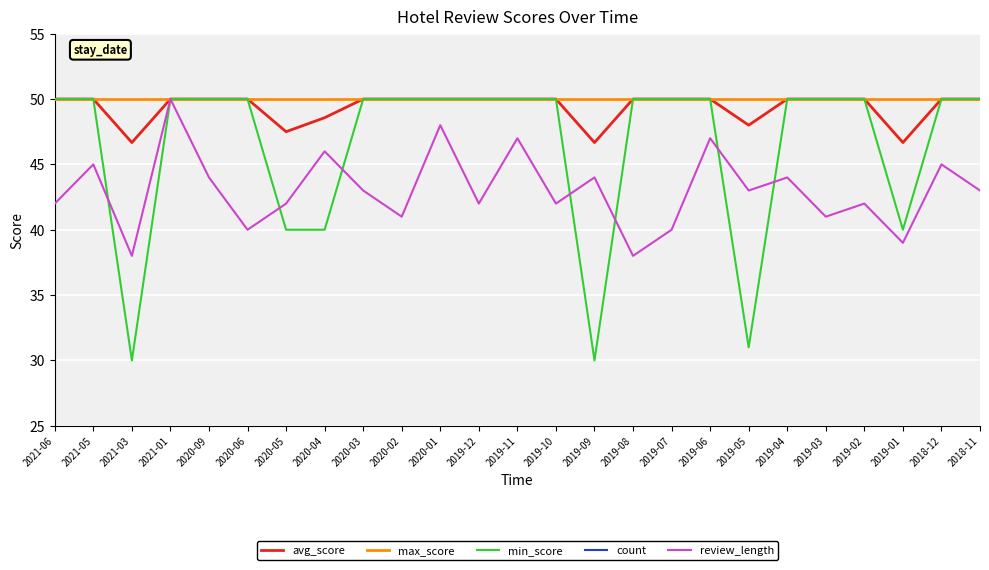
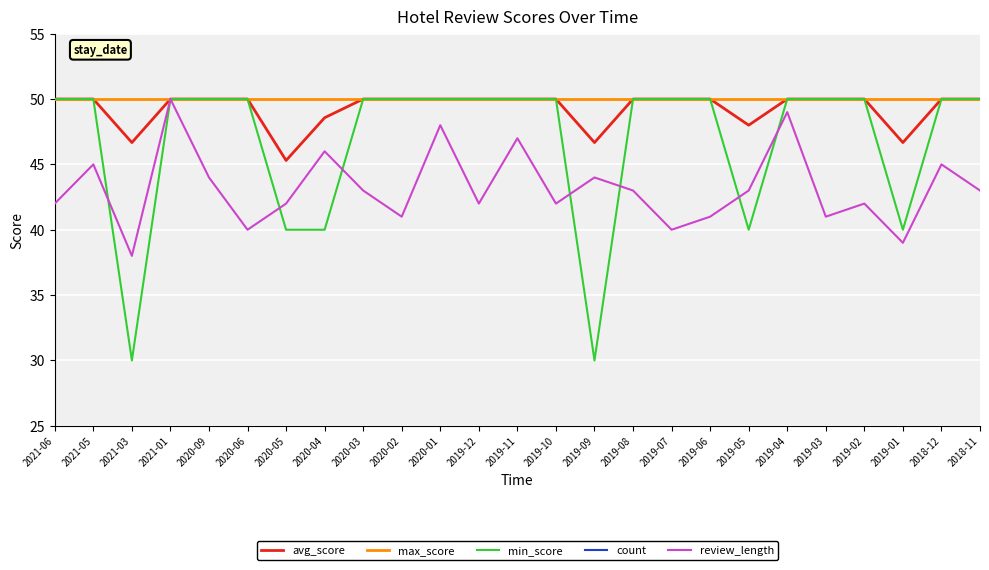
  {
    "avg_score": {
      "2021-03": 46.7,
-     "2020-05": 47.5,
+     "2020-05": 45.3,
      "2020-04": 48.6,
      "2019-09": 46.7,
      "2019-05": 48.0,
      "2019-01": 46.7
    },
    "max_score": {
      "2021-03": 50.0,
      "2020-05": 50.0,
      "2020-04": 50.0,
      "2019-09": 50.0,
      "2019-05": 50.0,
      "2019-01": 50.0
    },
    "min_score": {
      "2021-03": 30,
      "2020-05": 40,
      "2020-04": 40,
      "2019-09": 30,
-     "2019-05": 31,
+     "2019-05": 40,
      "2019-01": 40
    },
    "review_length": {
      "2021-06": 42,
      "2021-05": 45,
      "2021-03": 38,
      "2020-09": 44,
      "2020-06": 40,
      "2020-05": 42,
      "2020-04": 46,
      "2020-03": 43,
      "2020-02": 41,
      "2020-01": 48,
      "2019-12": 42,
      "2019-11": 47,
      "2019-10": 42,
      "2019-09": 44,
-     "2019-08": 38,
+     "2019-08": 43,
      "2019-07": 40,
-     "2019-06": 47,
+     "2019-06": 41,
      "2019-05": 43,
-     "2019-04": 44,
+     "2019-04": 49,
      "2019-03": 41,
      "2019-02": 42,
      "2019-01": 39,
      "2018-12": 45,
      "2018-11": 43
    }
  }
